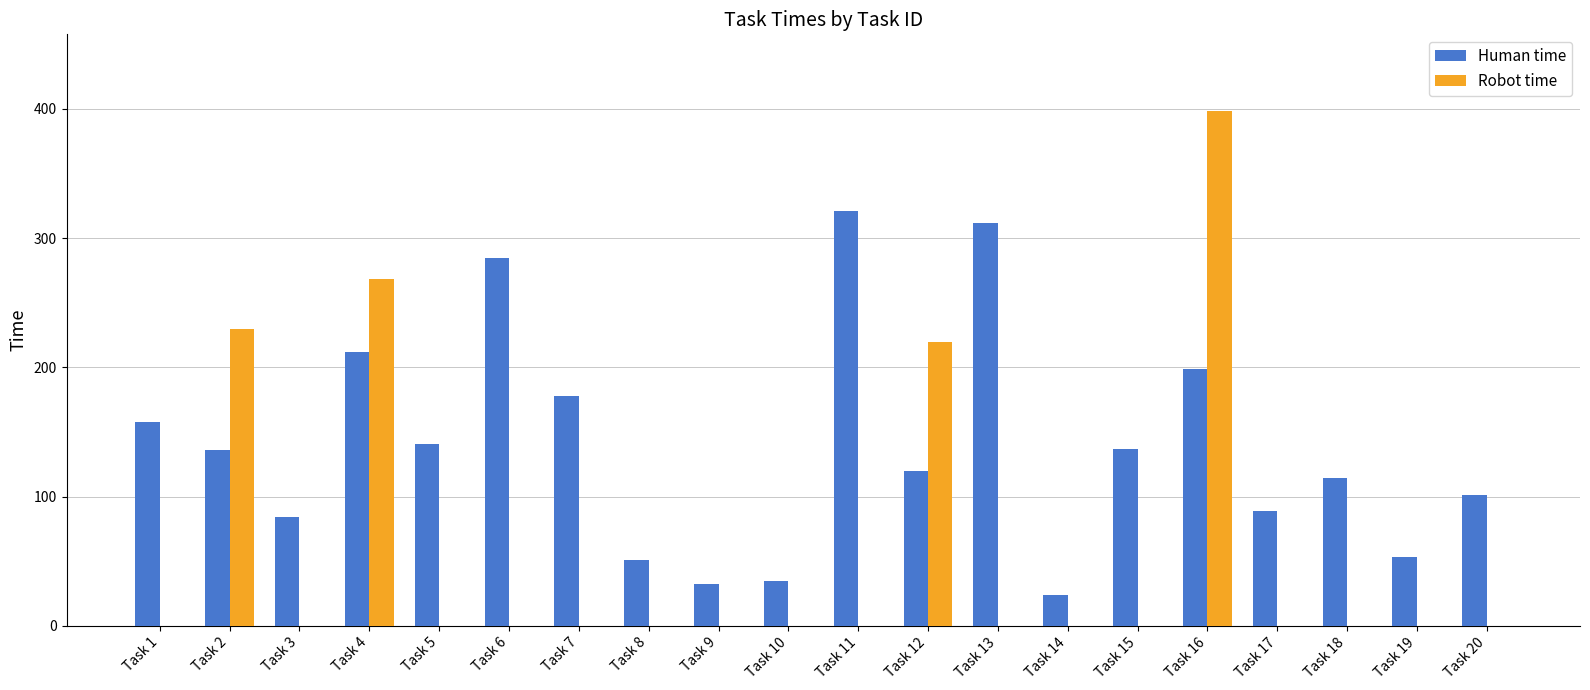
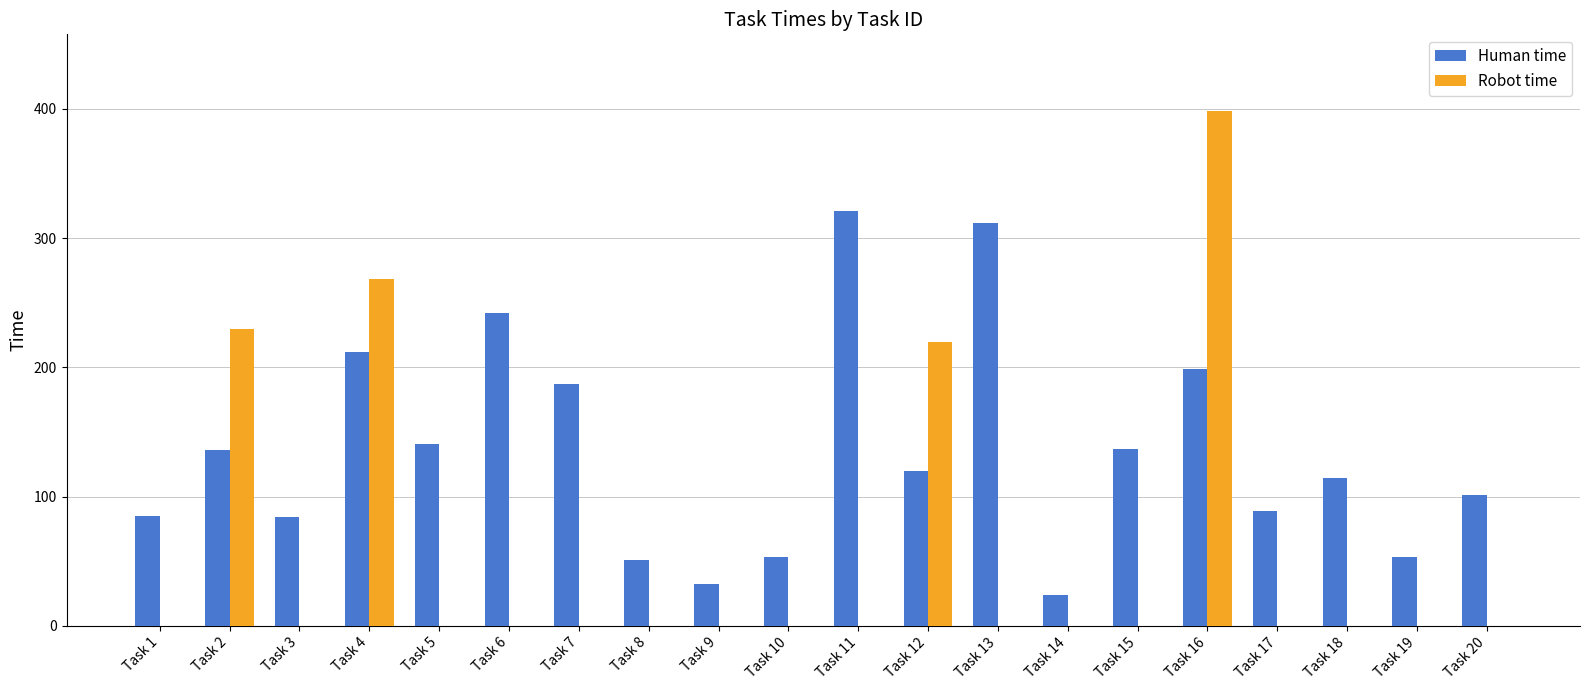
  {
    "Human time": {
-     "Task 1": 158,
+     "Task 1": 85,
      "Task 2": 136,
      "Task 3": 84,
      "Task 4": 212,
      "Task 5": 141,
-     "Task 6": 285,
-     "Task 7": 178,
+     "Task 6": 242,
+     "Task 7": 187,
      "Task 8": 51,
      "Task 9": 32,
-     "Task 10": 35,
+     "Task 10": 53,
      "Task 11": 321,
      "Task 12": 120,
      "Task 13": 312,
      "Task 14": 24,
      "Task 15": 137,
      "Task 16": 199,
      "Task 17": 89,
      "Task 18": 114,
      "Task 19": 53,
      "Task 20": 101
    },
    "Robot time": {
      "Task 1": 0,
      "Task 2": 230,
      "Task 3": 0,
      "Task 4": 268,
      "Task 5": 0,
      "Task 6": 0,
      "Task 7": 0,
      "Task 8": 0,
      "Task 9": 0,
      "Task 10": 0,
      "Task 11": 0,
      "Task 12": 220,
      "Task 13": 0,
      "Task 14": 0,
      "Task 15": 0,
      "Task 16": 398,
      "Task 17": 0,
      "Task 18": 0,
      "Task 19": 0,
      "Task 20": 0
    }
  }
